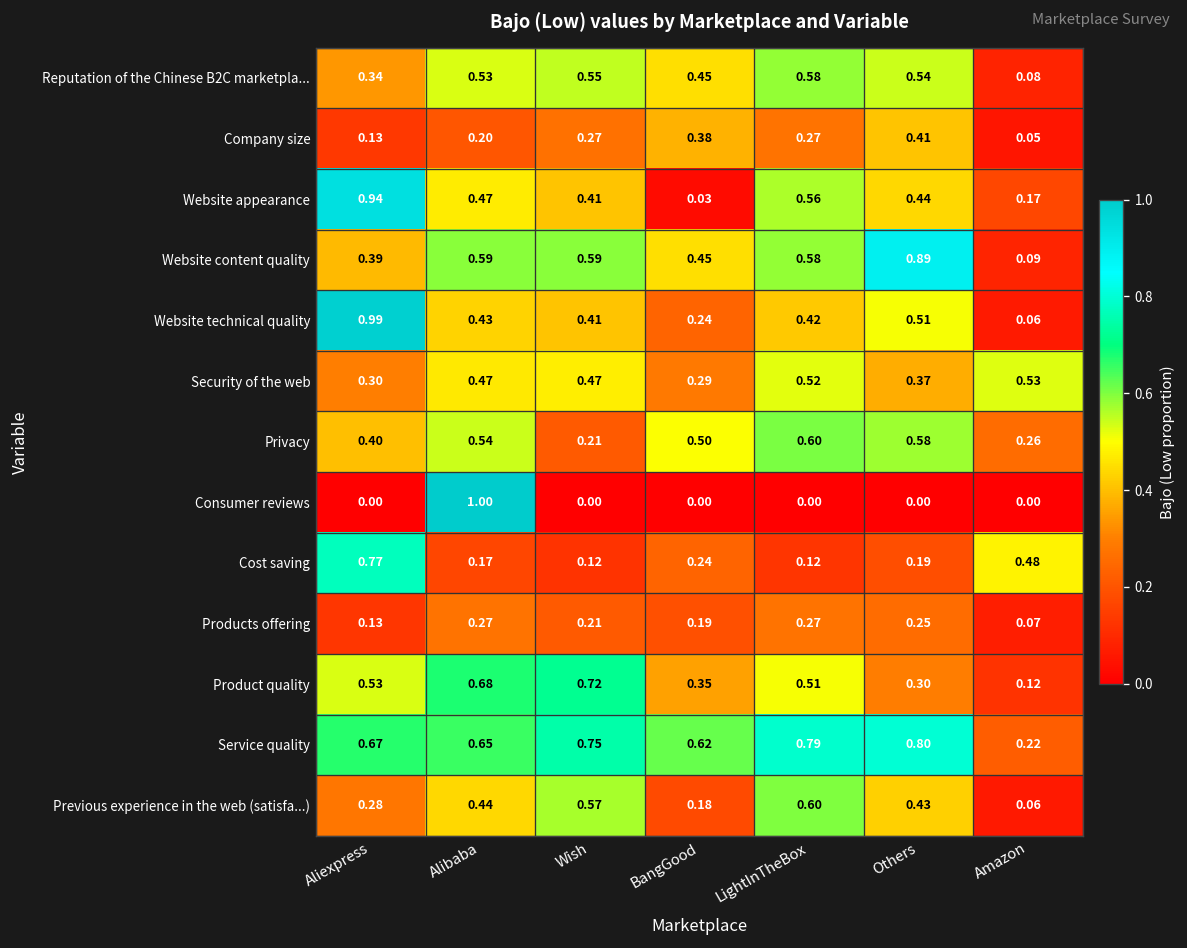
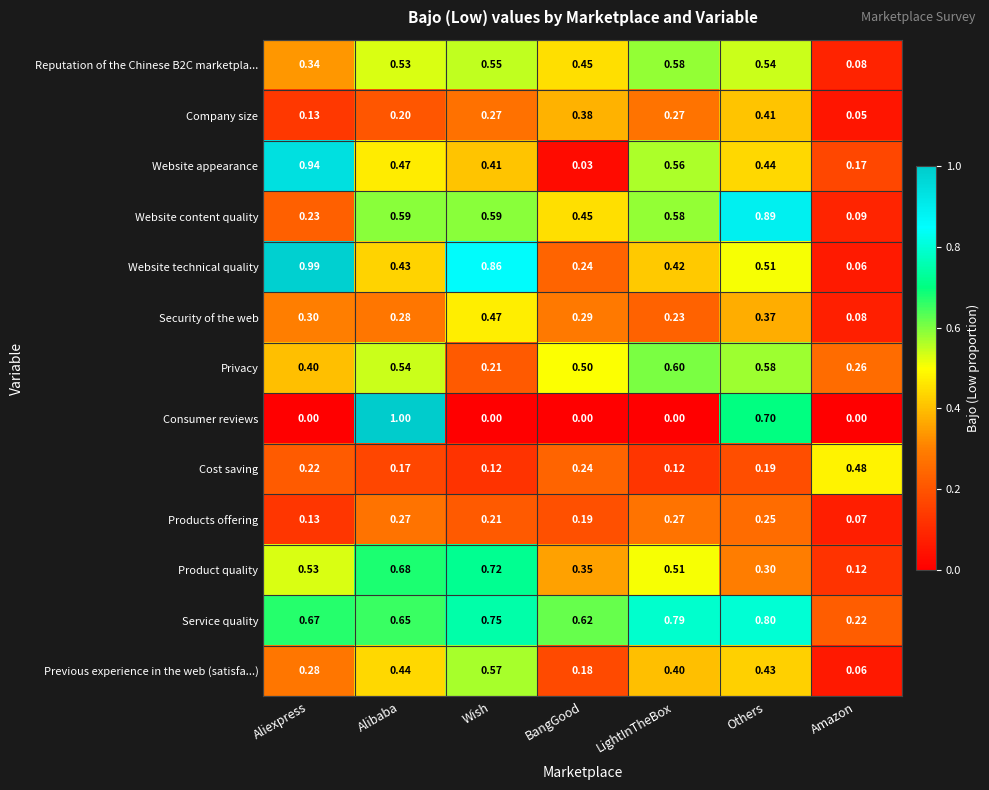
  {
    "Reputation of the Chinese B2C marketpla...": {
      "Aliexpress": 0.34,
      "Alibaba": 0.53,
      "Wish": 0.55,
      "BangGood": 0.45,
      "LightInTheBox": 0.58,
      "Others": 0.54,
      "Amazon": 0.08
    },
    "Company size": {
      "Aliexpress": 0.13,
      "Alibaba": 0.20,
      "Wish": 0.27,
      "BangGood": 0.38,
      "LightInTheBox": 0.27,
      "Others": 0.41,
      "Amazon": 0.05
    },
    "Website appearance": {
      "Aliexpress": 0.94,
      "Alibaba": 0.47,
      "Wish": 0.41,
      "BangGood": 0.03,
      "LightInTheBox": 0.56,
      "Others": 0.44,
      "Amazon": 0.17
    },
    "Website content quality": {
-     "Aliexpress": 0.39,
+     "Aliexpress": 0.23,
      "Alibaba": 0.59,
      "Wish": 0.59,
      "BangGood": 0.45,
      "LightInTheBox": 0.58,
      "Others": 0.89,
      "Amazon": 0.09
    },
    "Website technical quality": {
      "Aliexpress": 0.99,
      "Alibaba": 0.43,
-     "Wish": 0.41,
+     "Wish": 0.86,
      "BangGood": 0.24,
      "LightInTheBox": 0.42,
      "Others": 0.51,
      "Amazon": 0.06
    },
    "Security of the web": {
      "Aliexpress": 0.30,
-     "Alibaba": 0.47,
+     "Alibaba": 0.28,
      "Wish": 0.47,
      "BangGood": 0.29,
-     "LightInTheBox": 0.52,
+     "LightInTheBox": 0.23,
      "Others": 0.37,
-     "Amazon": 0.53
+     "Amazon": 0.08
    },
    "Privacy": {
      "Aliexpress": 0.40,
      "Alibaba": 0.54,
      "Wish": 0.21,
      "BangGood": 0.50,
      "LightInTheBox": 0.60,
      "Others": 0.58,
      "Amazon": 0.26
    },
    "Consumer reviews": {
      "Aliexpress": 0.00,
      "Alibaba": 1.00,
      "Wish": 0.00,
      "BangGood": 0.00,
      "LightInTheBox": 0.00,
-     "Others": 0.00,
+     "Others": 0.70,
      "Amazon": 0.00
    },
    "Cost saving": {
-     "Aliexpress": 0.77,
+     "Aliexpress": 0.22,
      "Alibaba": 0.17,
      "Wish": 0.12,
      "BangGood": 0.24,
      "LightInTheBox": 0.12,
      "Others": 0.19,
      "Amazon": 0.48
    },
    "Products offering": {
      "Aliexpress": 0.13,
      "Alibaba": 0.27,
      "Wish": 0.21,
      "BangGood": 0.19,
      "LightInTheBox": 0.27,
      "Others": 0.25,
      "Amazon": 0.07
    },
    "Product quality": {
      "Aliexpress": 0.53,
      "Alibaba": 0.68,
      "Wish": 0.72,
      "BangGood": 0.35,
      "LightInTheBox": 0.51,
      "Others": 0.30,
      "Amazon": 0.12
    },
    "Service quality": {
      "Aliexpress": 0.67,
      "Alibaba": 0.65,
      "Wish": 0.75,
      "BangGood": 0.62,
      "LightInTheBox": 0.79,
      "Others": 0.80,
      "Amazon": 0.22
    },
    "Previous experience in the web (satisfa...)": {
      "Aliexpress": 0.28,
      "Alibaba": 0.44,
      "Wish": 0.57,
      "BangGood": 0.18,
-     "LightInTheBox": 0.60,
+     "LightInTheBox": 0.40,
      "Others": 0.43,
      "Amazon": 0.06
    }
  }
